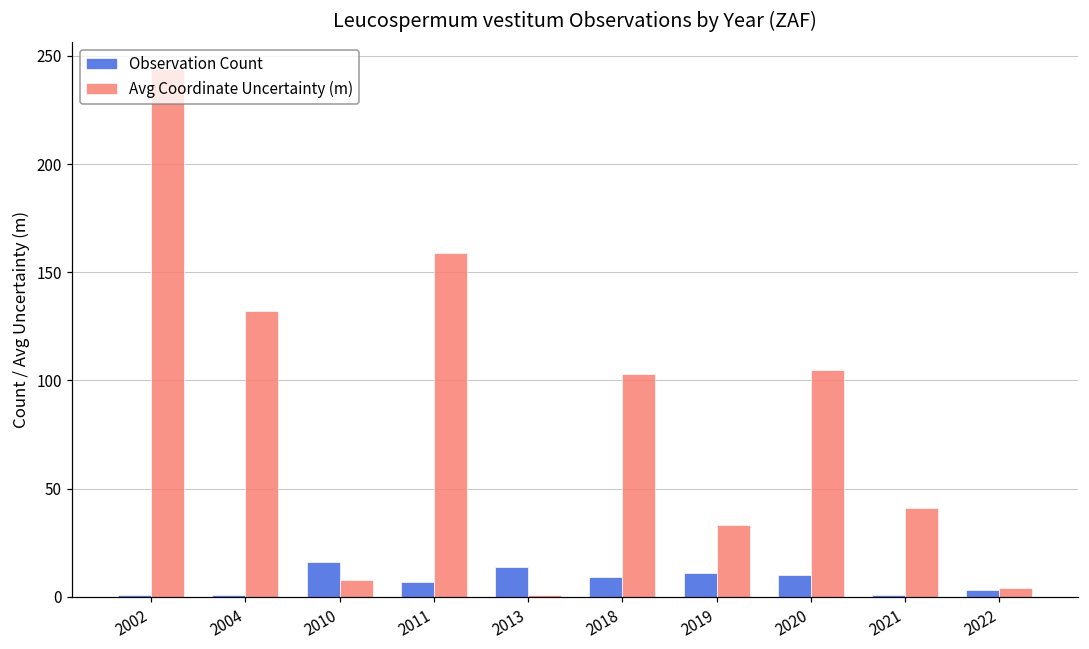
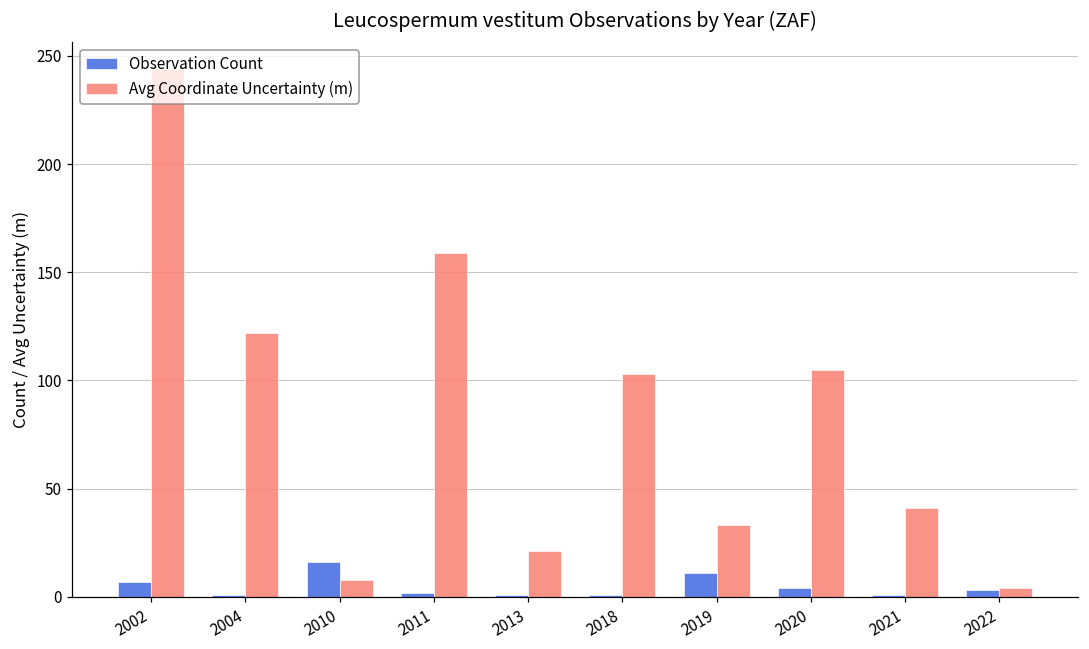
  {
    "Observation Count": {
-     "2002": 1,
+     "2002": 7,
      "2010": 16,
-     "2011": 7,
-     "2013": 14,
-     "2018": 9,
+     "2011": 2,
+     "2013": 1,
+     "2018": 1,
      "2019": 11,
-     "2020": 10,
+     "2020": 4,
      "2022": 3
    },
    "Avg Coordinate Uncertainty (m)": {
-     "2004": 132,
+     "2004": 122,
      "2010": 8,
      "2011": 159,
-     "2013": 1,
+     "2013": 21,
      "2018": 103,
      "2019": 33,
      "2020": 105,
      "2021": 41,
      "2022": 4
    }
  }
